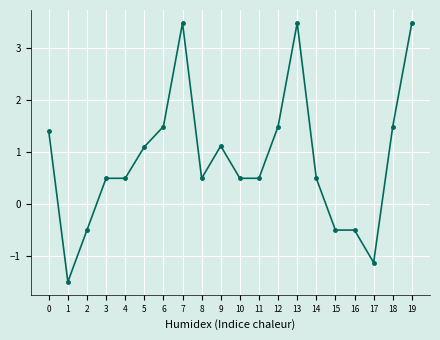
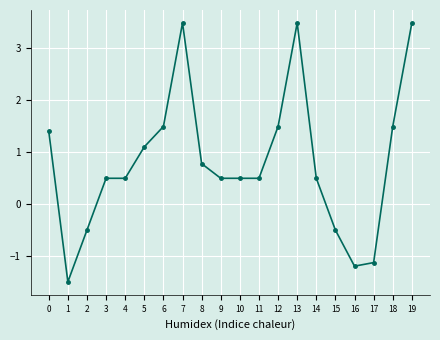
  {
    "0": 1.4,
    "1": -1.5,
    "2": -0.5,
    "3": 0.5,
    "4": 0.5,
    "5": 1.1,
    "6": 1.5,
    "7": 3.5,
-   "8": 0.5,
-   "9": 1.1,
+   "8": 0.8,
+   "9": 0.5,
    "10": 0.5,
    "11": 0.5,
    "12": 1.5,
    "13": 3.5,
    "14": 0.5,
    "15": -0.5,
-   "16": -0.5,
+   "16": -1.2,
    "17": -1.1,
    "18": 1.5,
    "19": 3.5
  }
